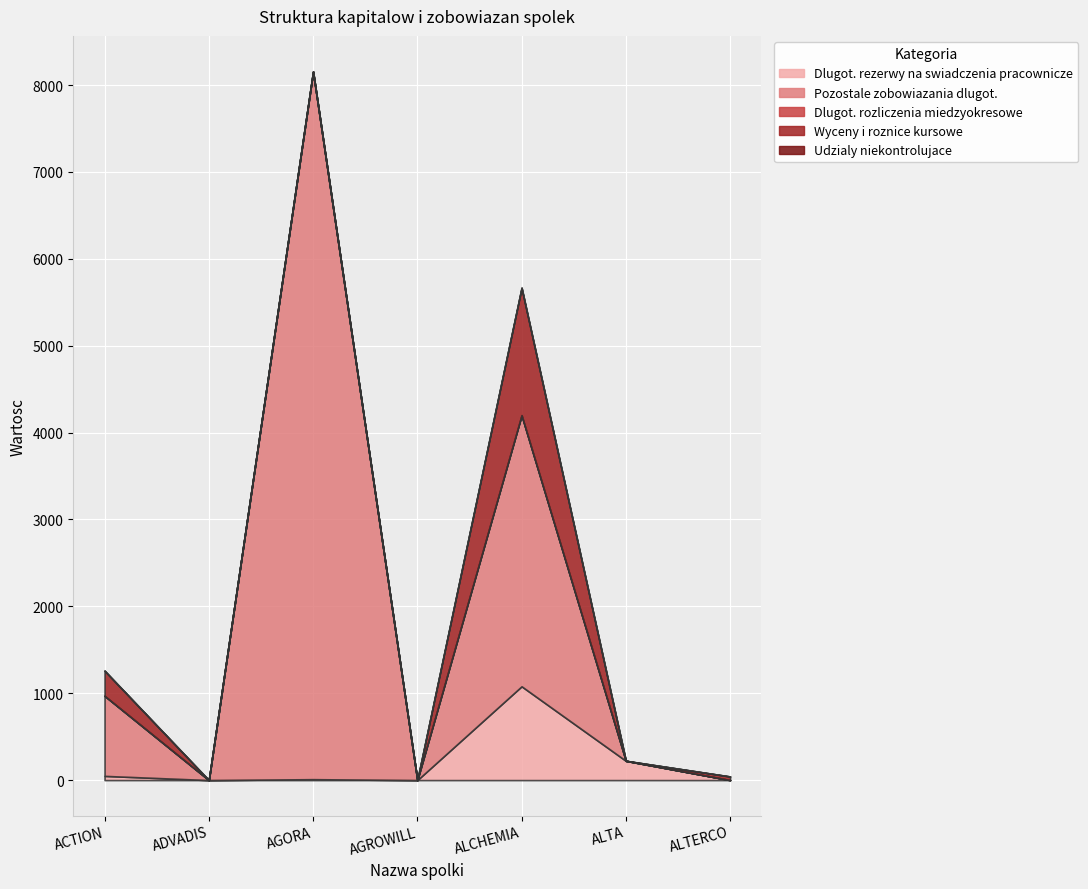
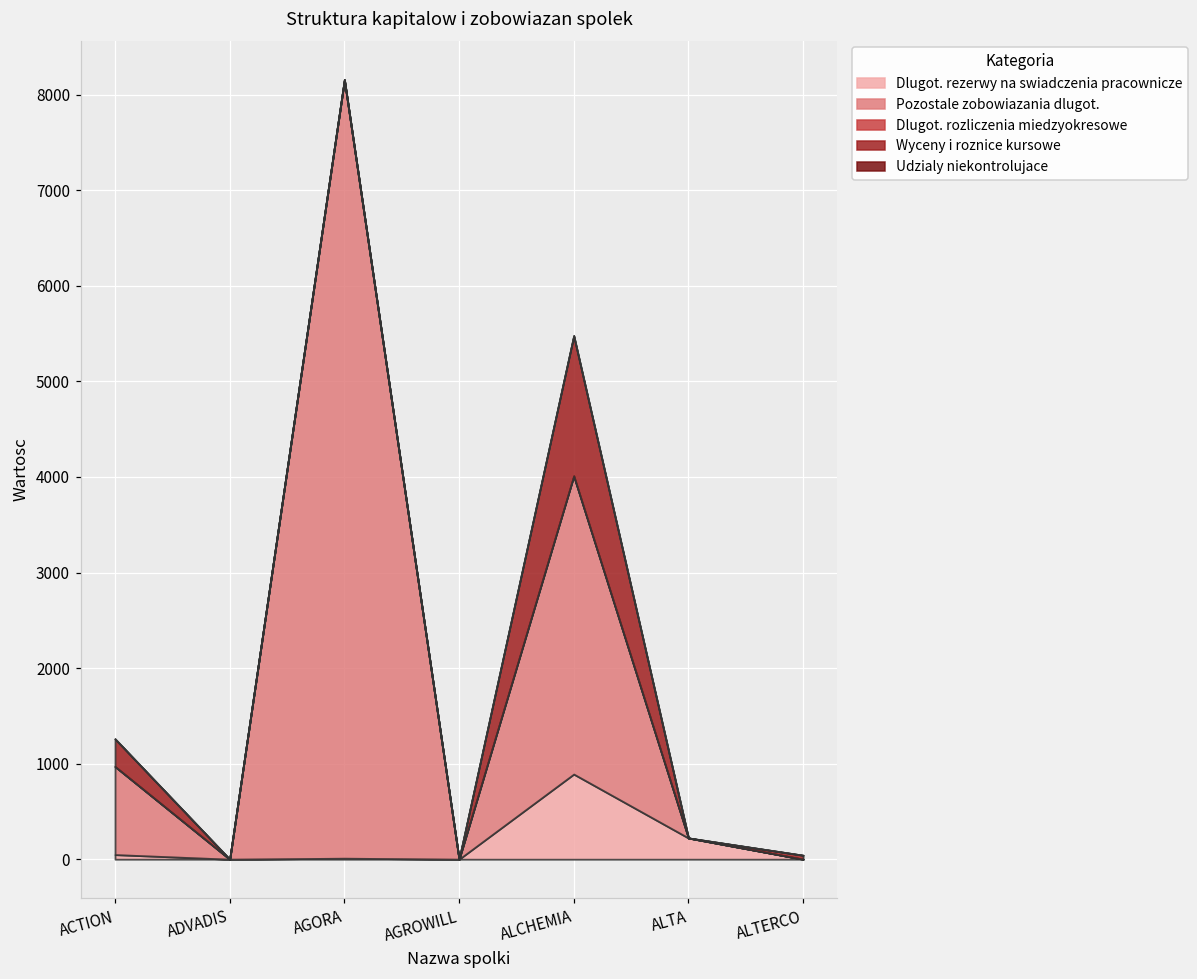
  {
    "Dlugot. rezerwy na swiadczenia pracownicze": {
      "ACTION": 0,
-     "ALCHEMIA": 1100
+     "ALCHEMIA": 900
    },
    "Udzialy niekontrolujace": {
      "ALTERCO": 0
    }
  }
